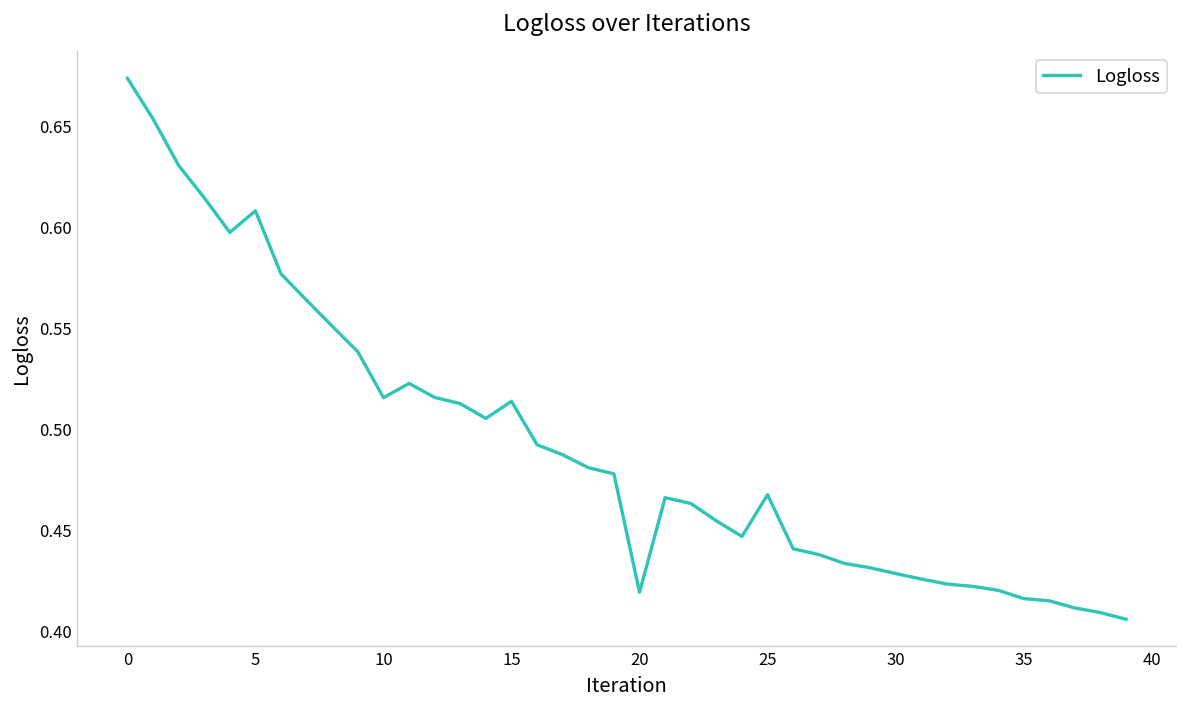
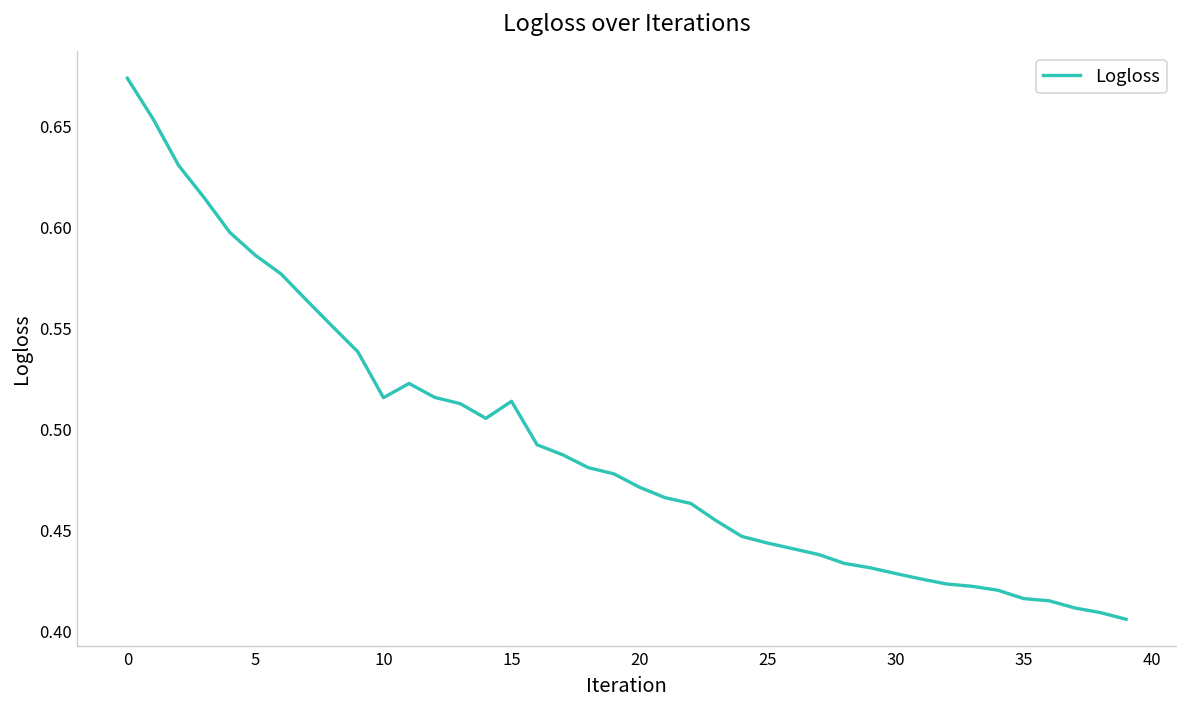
  {
    "0": 0.674,
-   "5": 0.608,
+   "5": 0.586,
    "10": 0.516,
    "15": 0.514,
-   "20": 0.419,
-   "25": 0.468,
+   "20": 0.471,
+   "25": 0.444,
    "30": 0.429,
    "35": 0.416
  }
